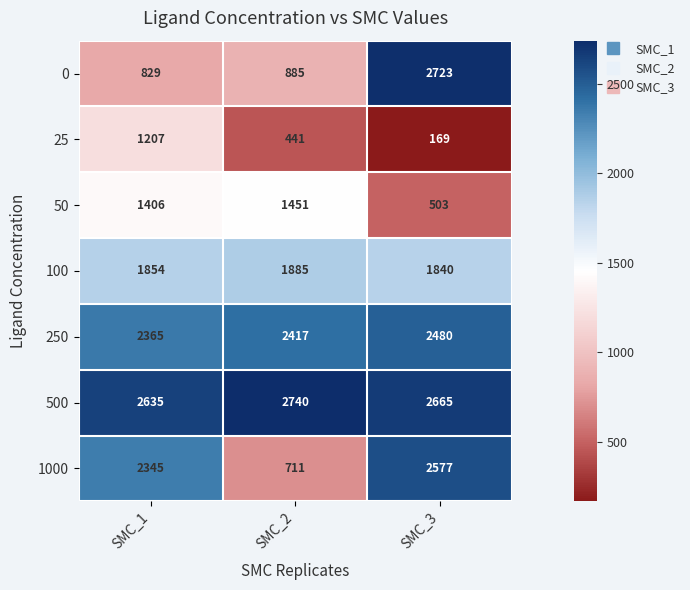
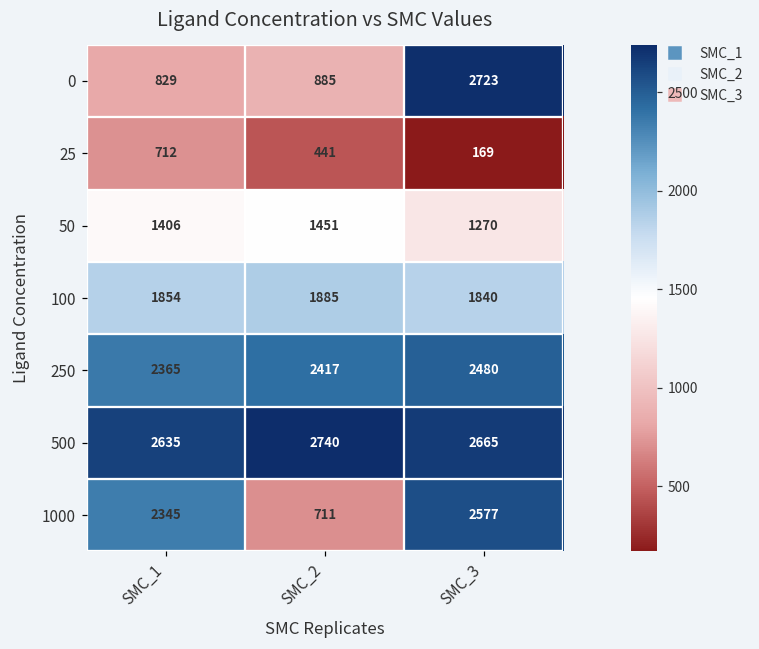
  {
    "0": {
      "SMC_1": 829,
      "SMC_2": 885,
      "SMC_3": 2723
    },
    "25": {
-     "SMC_1": 1207,
+     "SMC_1": 712,
      "SMC_2": 441,
      "SMC_3": 169
    },
    "50": {
      "SMC_1": 1406,
      "SMC_2": 1451,
-     "SMC_3": 503
+     "SMC_3": 1270
    },
    "100": {
      "SMC_1": 1854,
      "SMC_2": 1885,
      "SMC_3": 1840
    },
    "250": {
      "SMC_1": 2365,
      "SMC_2": 2417,
      "SMC_3": 2480
    },
    "500": {
      "SMC_1": 2635,
      "SMC_2": 2740,
      "SMC_3": 2665
    },
    "1000": {
      "SMC_1": 2345,
      "SMC_2": 711,
      "SMC_3": 2577
    }
  }
